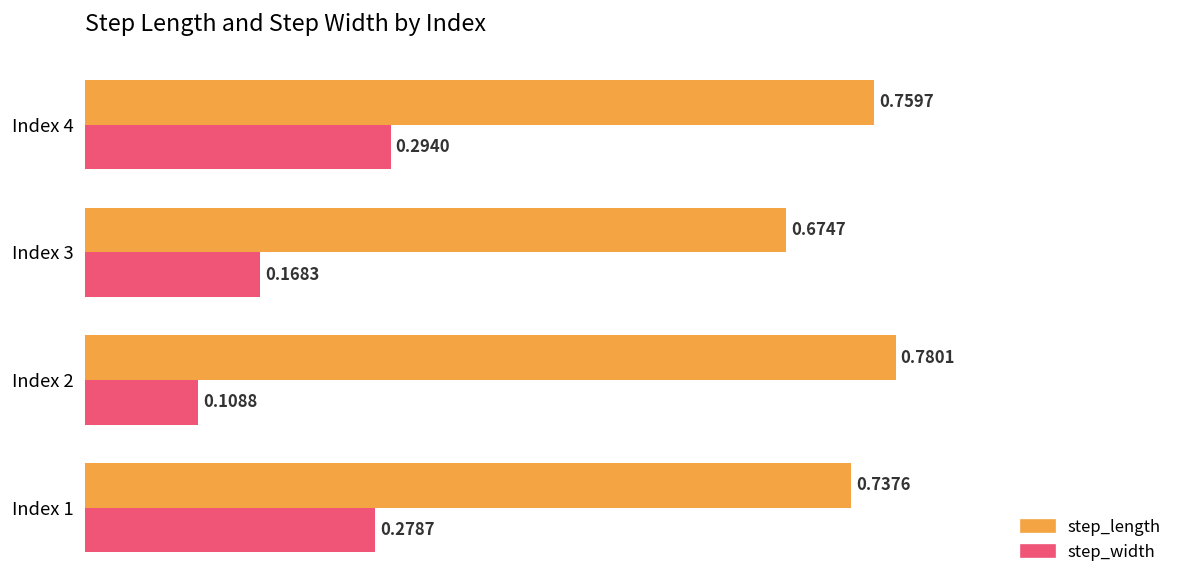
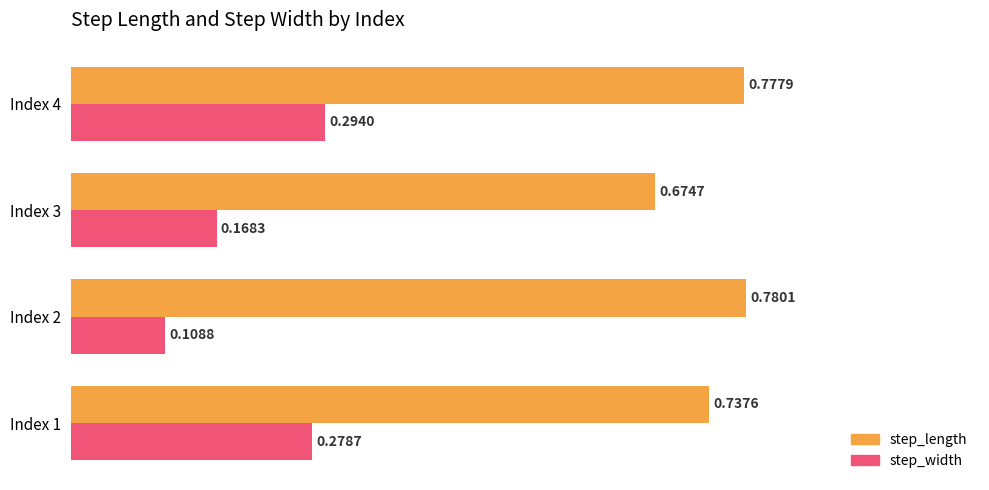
  {
    "step_length": {
-     "Index 4": 0.7597,
+     "Index 4": 0.7779,
      "Index 3": 0.6747,
      "Index 2": 0.7801,
      "Index 1": 0.7376
    },
    "step_width": {
      "Index 4": 0.2940,
      "Index 3": 0.1683,
      "Index 2": 0.1088,
      "Index 1": 0.2787
    }
  }
